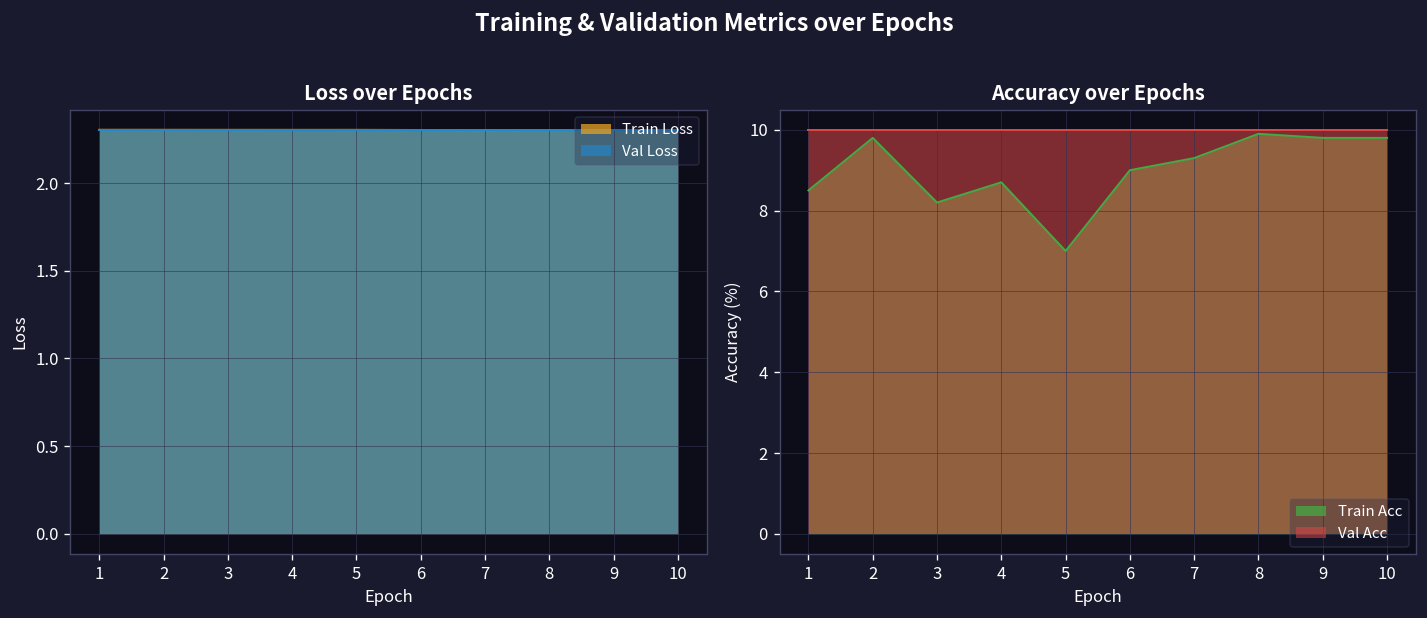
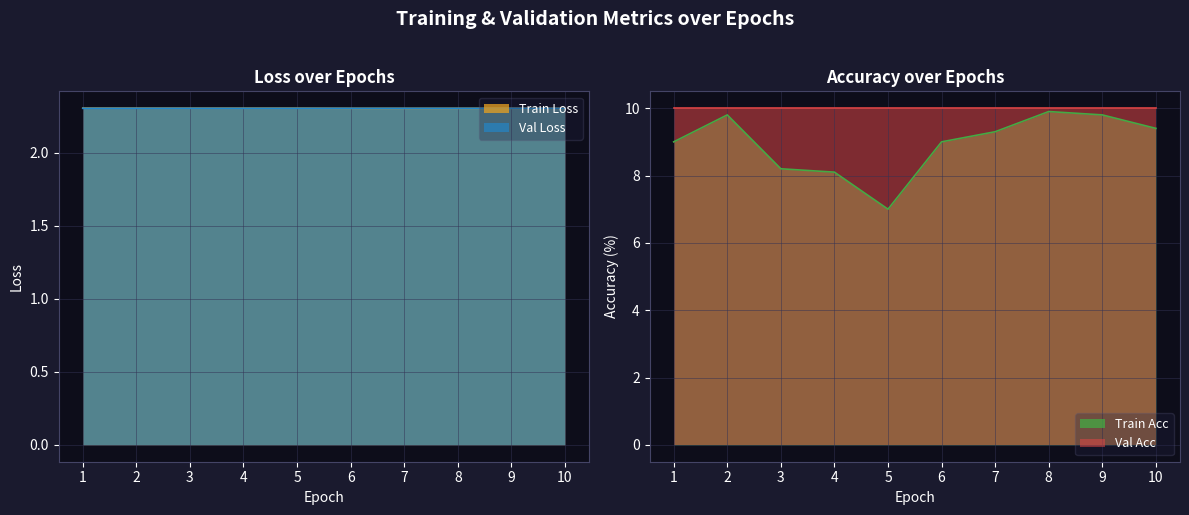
  {
    "Loss over Epochs": {
      "1": 2.30,
      "2": 2.30,
      "3": 2.30,
      "4": 2.30,
      "5": 2.30,
      "6": 2.30,
      "7": 2.30,
      "8": 2.30
    },
    "Accuracy over Epochs": {
      "Train Acc": {
-       "1": 8.5,
+       "1": 9.0,
        "2": 9.8,
        "3": 8.2,
-       "4": 8.7,
+       "4": 8.1,
        "5": 7.0,
        "6": 9.0,
        "7": 9.3,
        "8": 9.9,
        "9": 9.8,
-       "10": 9.8
+       "10": 9.4
      },
      "Val Acc": {
        "1": 10.0,
        "2": 10.0,
        "3": 10.0,
        "4": 10.0,
        "5": 10.0,
        "6": 10.0,
        "7": 10.0,
        "8": 10.0,
        "9": 10.0,
        "10": 10.0
      }
    }
  }
